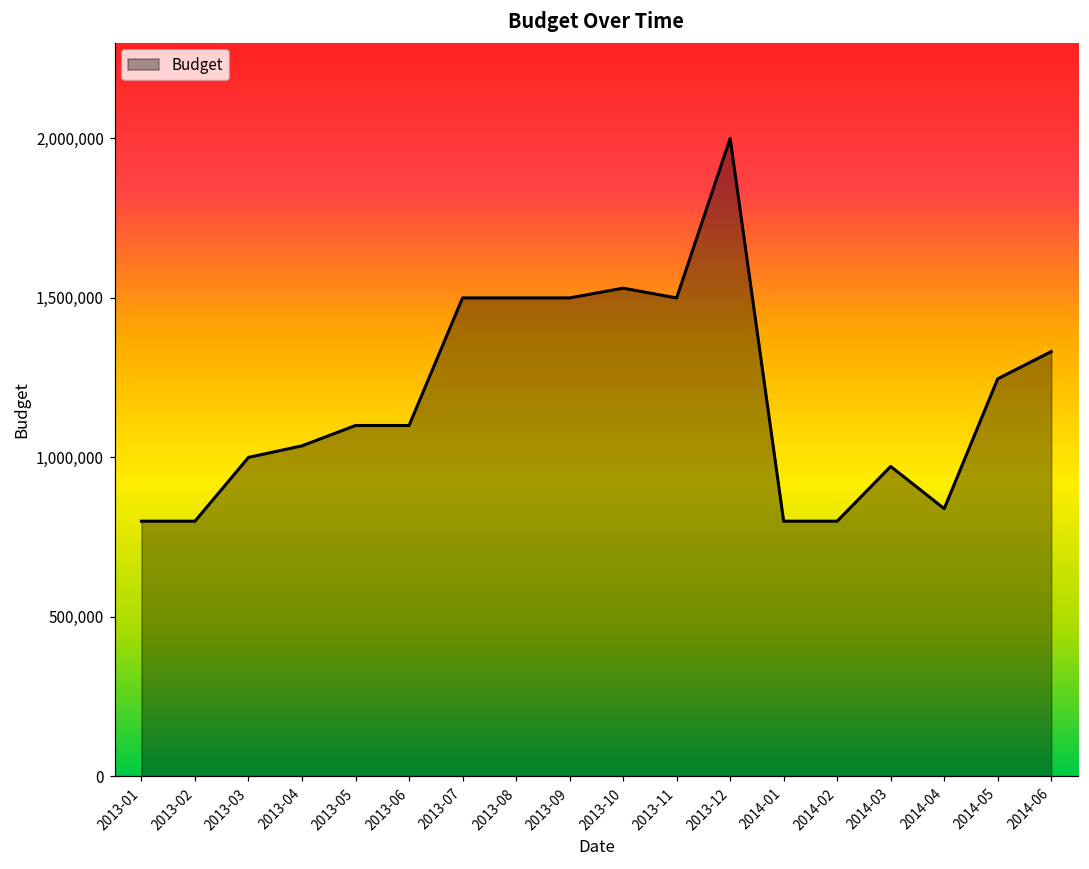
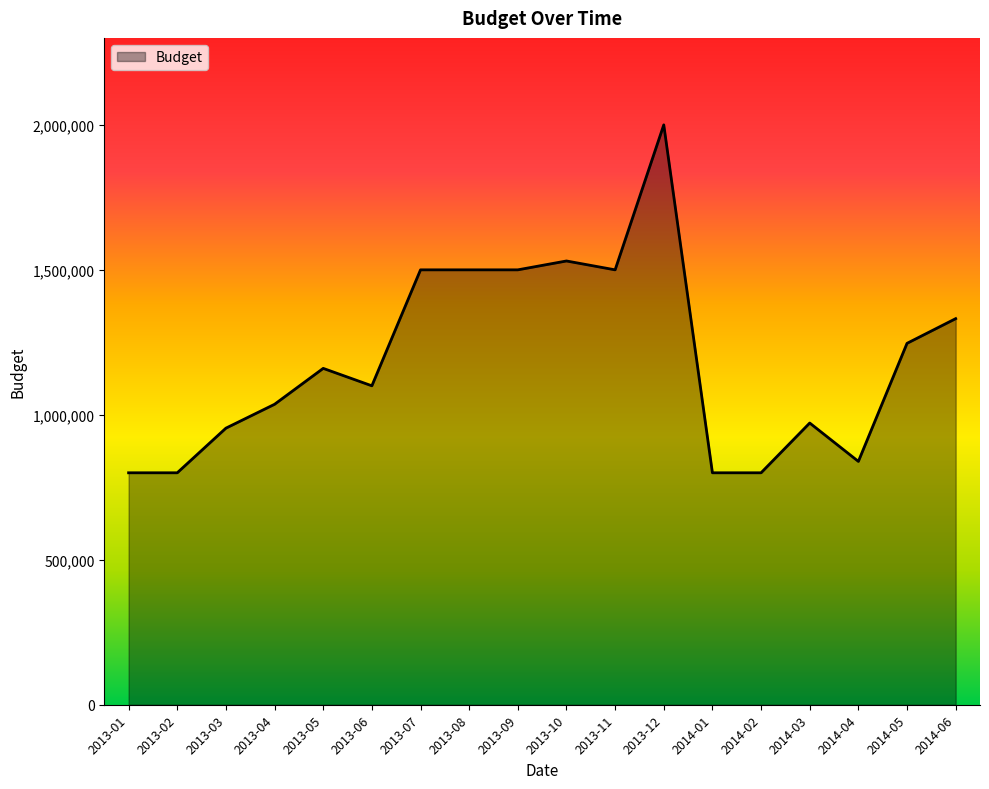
  {
    "2013-01": "800,000",
    "2013-02": "800,000",
-   "2013-03": "1,000,000",
+   "2013-03": "950,000",
    "2013-04": "1,040,000",
-   "2013-05": "1,100,000",
+   "2013-05": "1,160,000",
    "2013-06": "1,100,000",
    "2013-07": "1,500,000",
    "2013-08": "1,500,000",
    "2013-09": "1,500,000",
    "2013-10": "1,530,000",
    "2013-11": "1,500,000",
    "2013-12": "2,000,000",
    "2014-01": "800,000",
    "2014-02": "800,000",
    "2014-03": "970,000",
    "2014-04": "840,000",
    "2014-05": "1,250,000",
    "2014-06": "1,330,000"
  }
